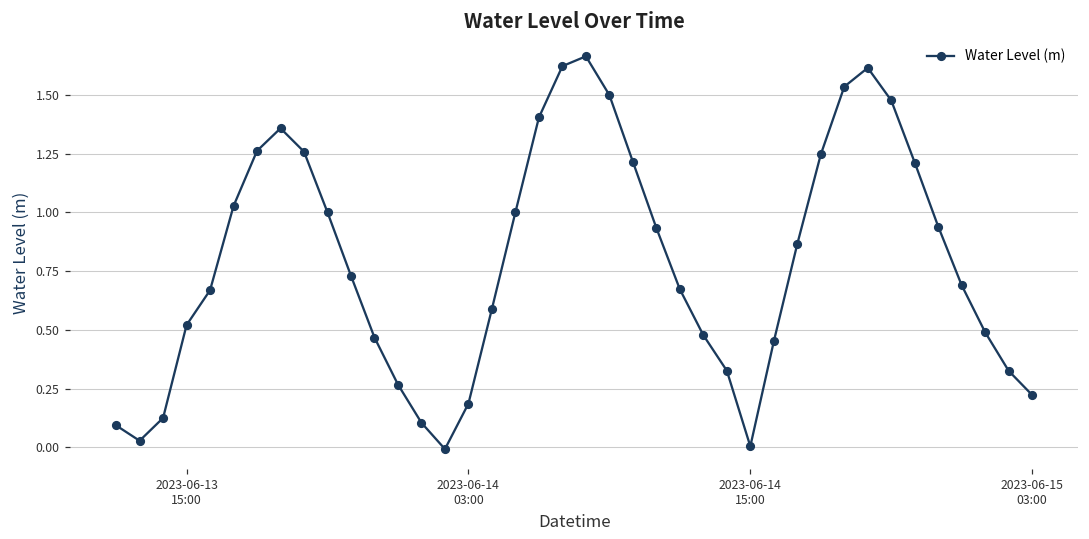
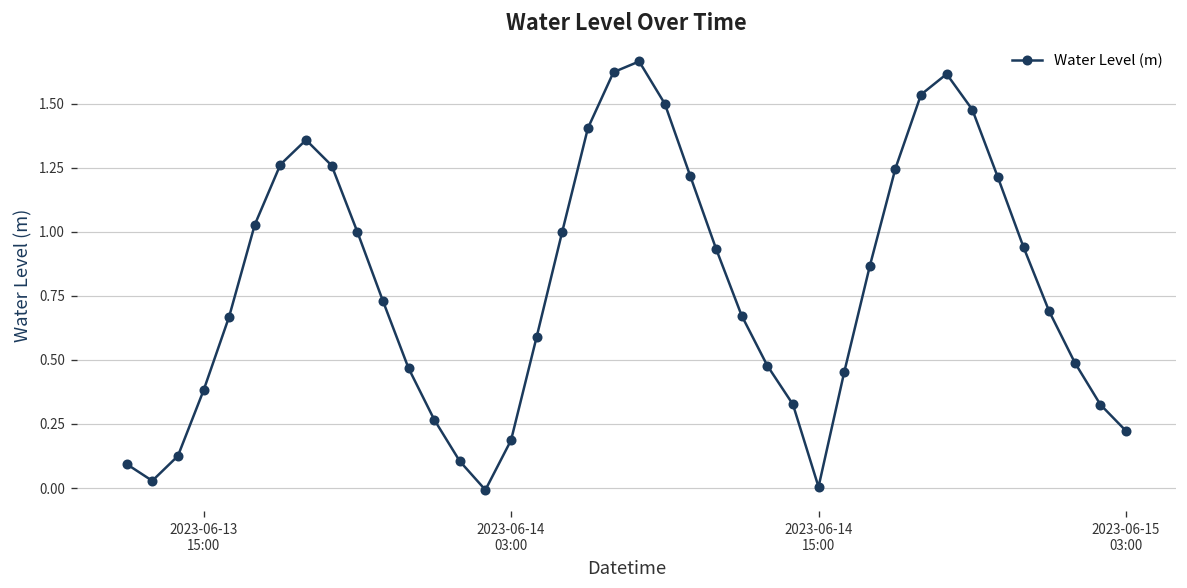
  {
-   "2023-06-13 15:00": 0.52,
+   "2023-06-13 15:00": 0.38,
    "2023-06-14 03:00": 0.19,
    "2023-06-14 15:00": 0.00,
    "2023-06-15 03:00": 0.22
  }
